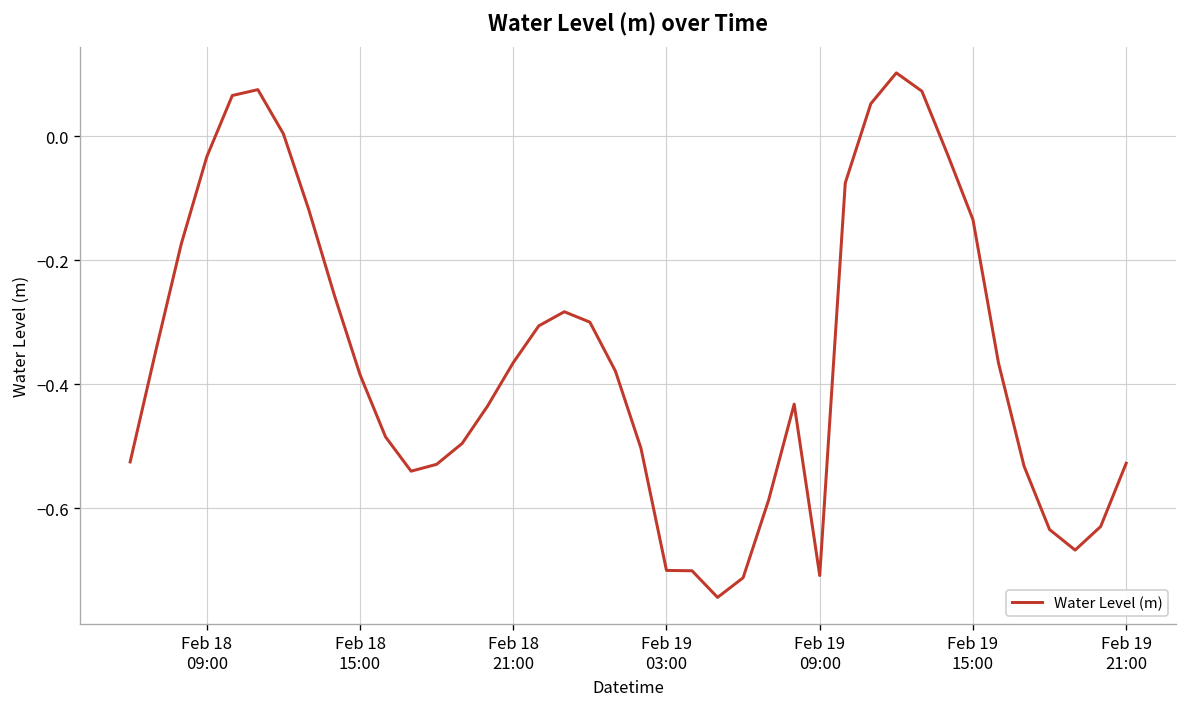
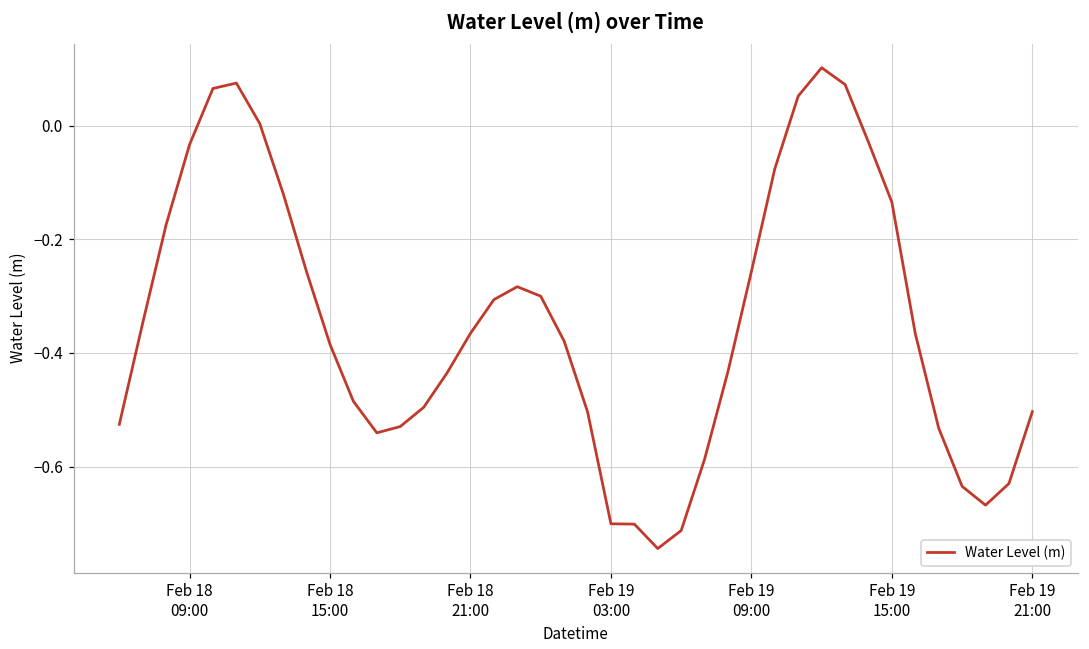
  {
    "Feb 18 09:00": -0.03,
    "Feb 18 15:00": -0.38,
    "Feb 18 21:00": -0.37,
    "Feb 19 03:00": -0.70,
-   "Feb 19 09:00": -0.71,
+   "Feb 19 09:00": -0.26,
    "Feb 19 15:00": -0.13,
-   "Feb 19 21:00": -0.53
+   "Feb 19 21:00": -0.50
  }
